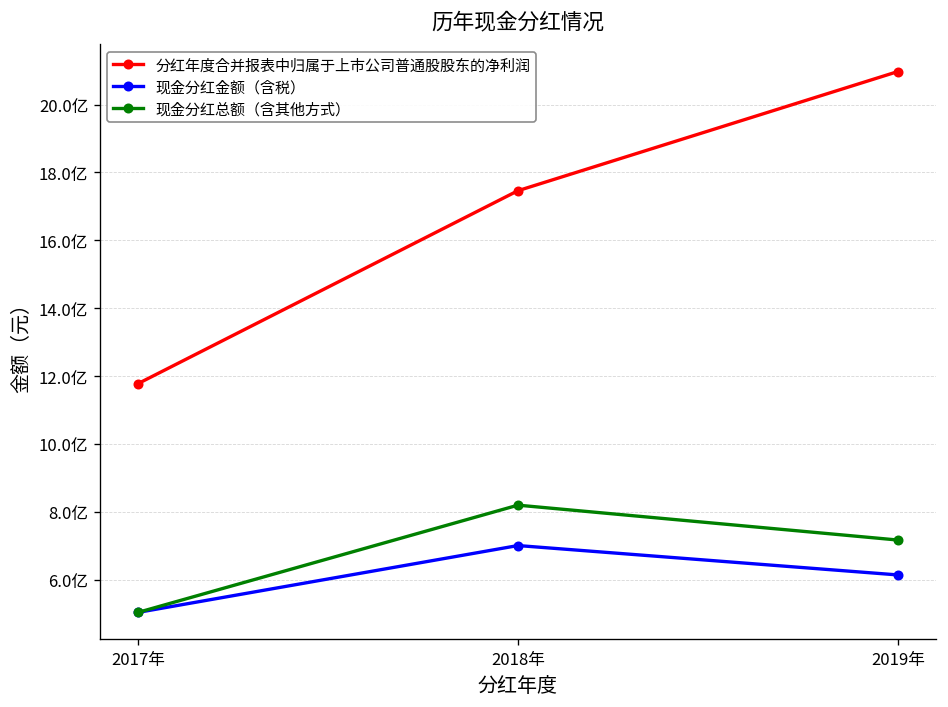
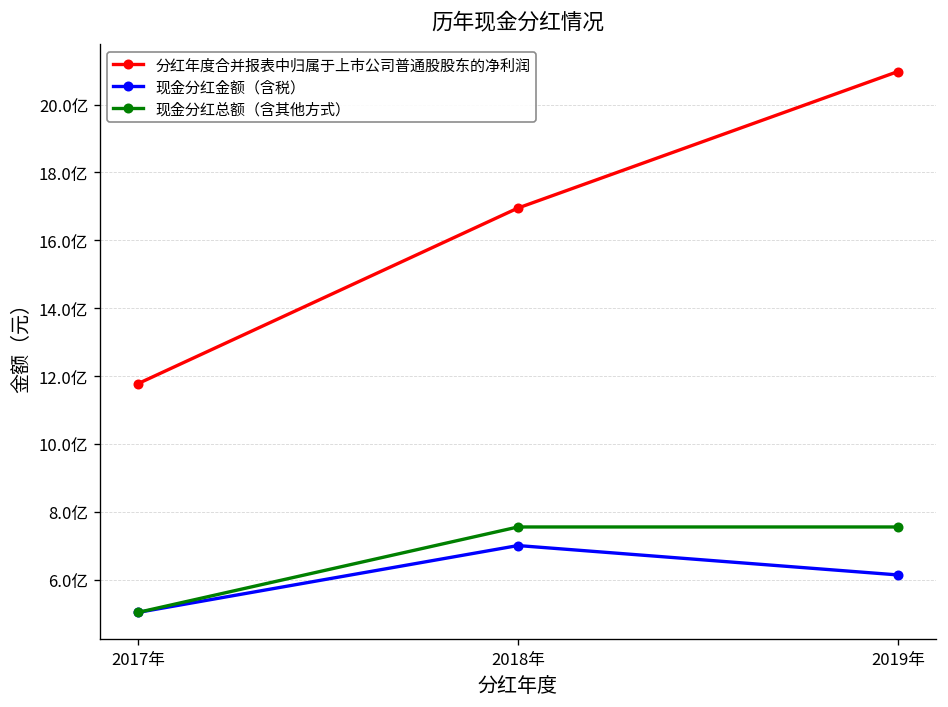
  {
    "分红年度合并报表中归属于上市公司普通股股东的净利润": {
      "2017年": "11.8亿",
-     "2018年": "17.5亿",
+     "2018年": "17.0亿",
      "2019年": "21.0亿"
    },
    "现金分红金额（含税）": {
      "2018年": "7.0亿",
      "2019年": "6.1亿"
    },
    "现金分红总额（含其他方式）": {
-     "2018年": "8.2亿",
-     "2019年": "7.2亿"
+     "2018年": "7.6亿",
+     "2019年": "7.6亿"
    }
  }
